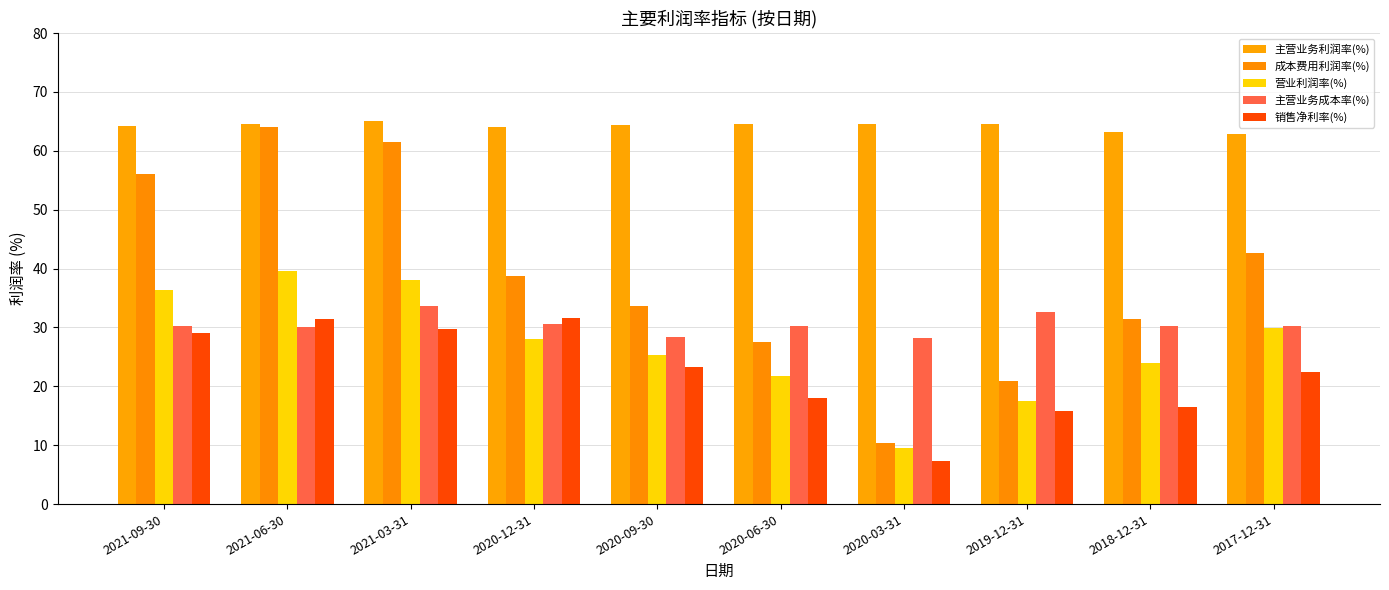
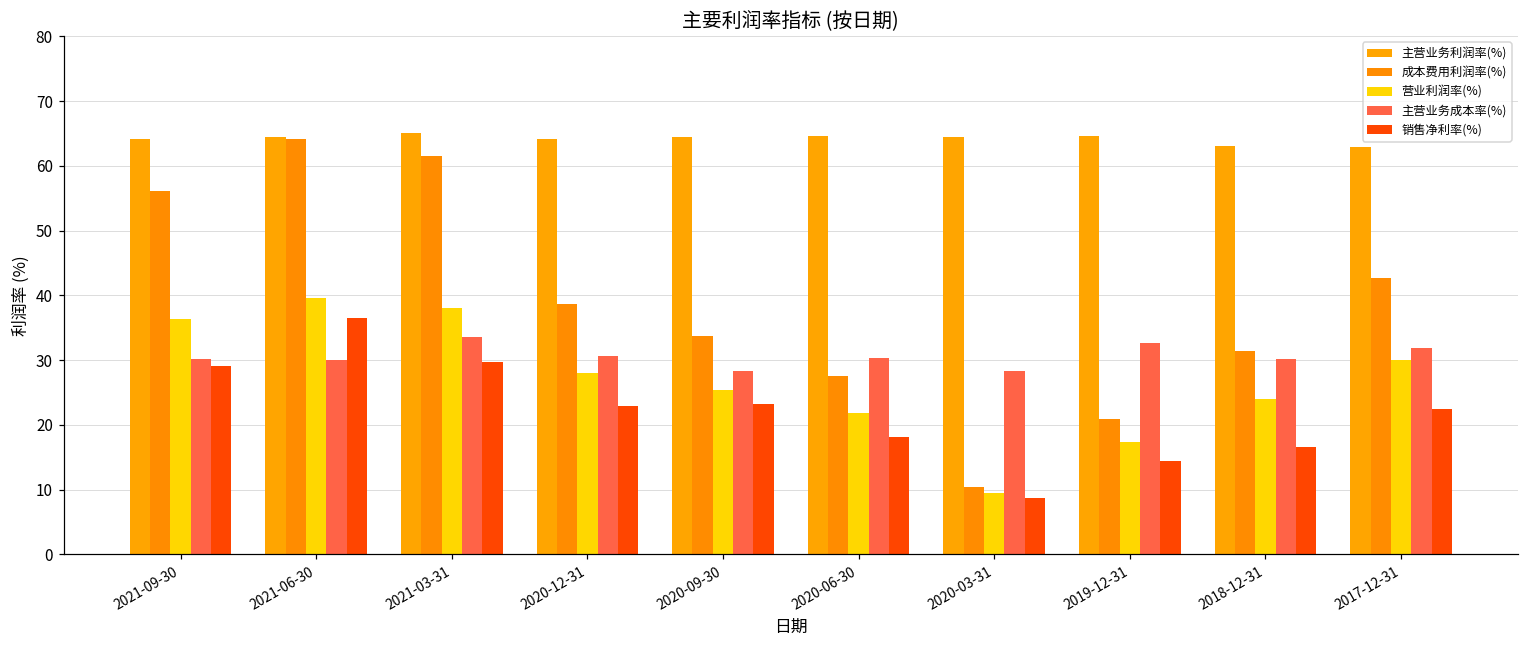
  {
    "主营业务成本率(%)": {
      "2021-09-30": 30,
      "2021-06-30": 30,
      "2021-03-31": 34,
      "2020-12-31": 31,
      "2020-09-30": 28,
      "2020-06-30": 30,
      "2020-03-31": 28,
      "2019-12-31": 33,
      "2018-12-31": 30,
-     "2017-12-31": 30
+     "2017-12-31": 32
    },
    "销售净利率(%)": {
      "2021-09-30": 29,
-     "2021-06-30": 31,
+     "2021-06-30": 36,
      "2021-03-31": 30,
-     "2020-12-31": 32,
+     "2020-12-31": 23,
      "2020-09-30": 23,
      "2020-06-30": 18,
-     "2020-03-31": 7,
-     "2019-12-31": 16,
+     "2020-03-31": 9,
+     "2019-12-31": 14,
      "2018-12-31": 17,
      "2017-12-31": 22
    }
  }
